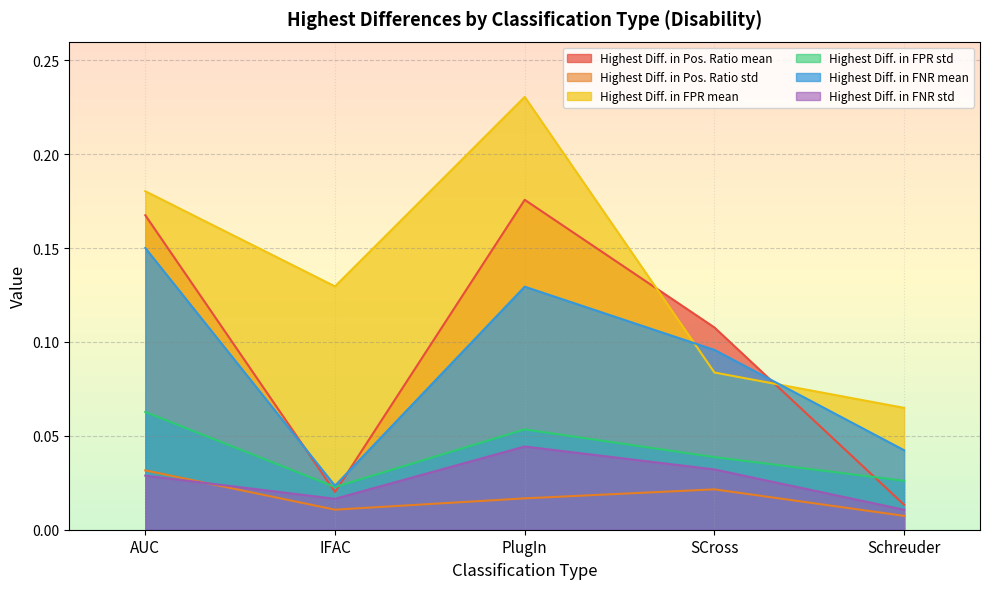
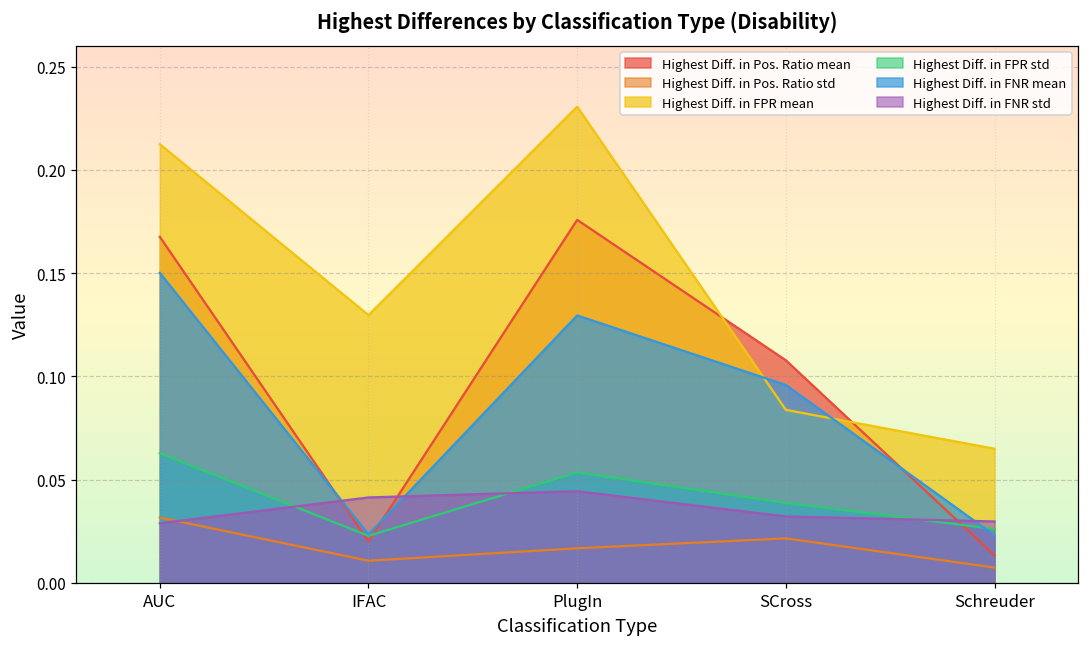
  {
    "Highest Diff. in FPR mean": {
-     "AUC": 0.180,
+     "AUC": 0.212,
      "IFAC": 0.130,
      "PlugIn": 0.231,
      "SCross": 0.084,
      "Schreuder": 0.065
    },
    "Highest Diff. in FPR std": {
      "AUC": 0.063,
      "PlugIn": 0.053,
      "SCross": 0.039,
      "Schreuder": 0.026
    },
    "Highest Diff. in FNR mean": {
      "AUC": 0.150,
      "PlugIn": 0.129,
      "SCross": 0.096,
-     "Schreuder": 0.042
+     "Schreuder": 0.023
    },
    "Highest Diff. in FNR std": {
      "AUC": 0.029,
-     "IFAC": 0.016,
+     "IFAC": 0.041,
      "PlugIn": 0.044,
      "SCross": 0.032,
-     "Schreuder": 0.011
+     "Schreuder": 0.030
    }
  }
